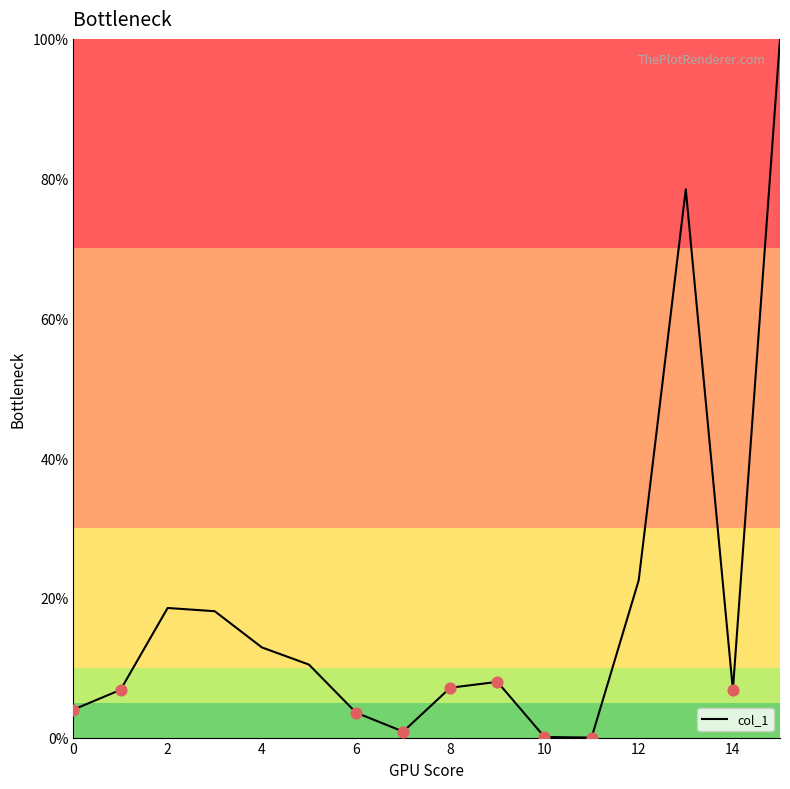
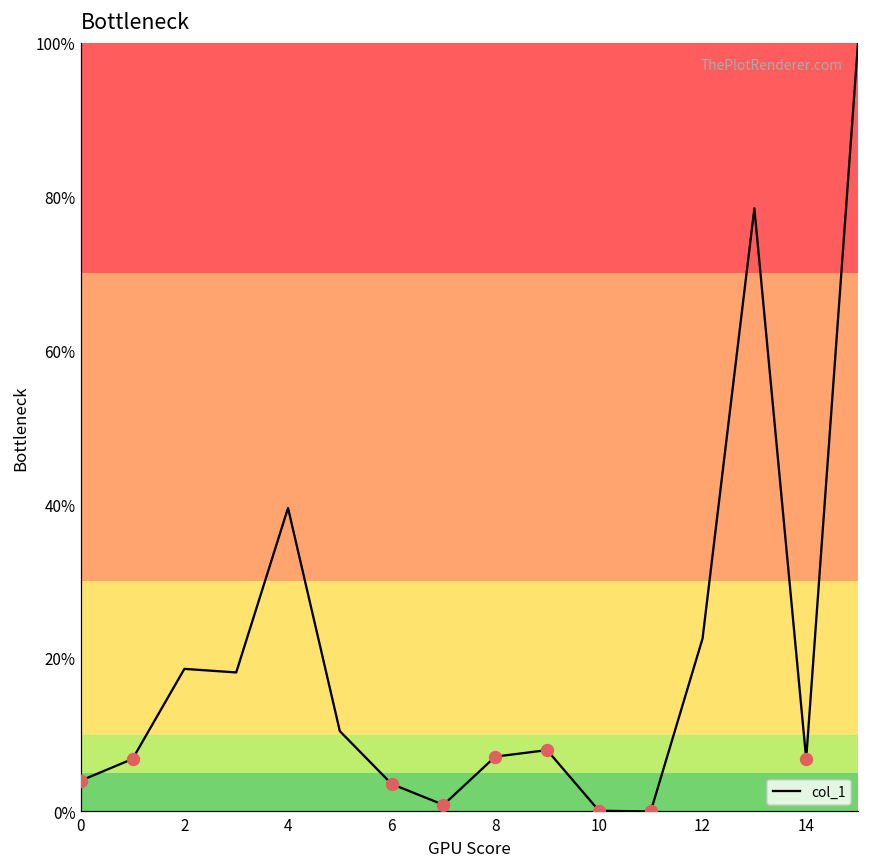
  {
    "col_1": {
      "2": "19%",
-     "4": "13%",
+     "4": "39%",
      "12": "22%"
    }
  }
